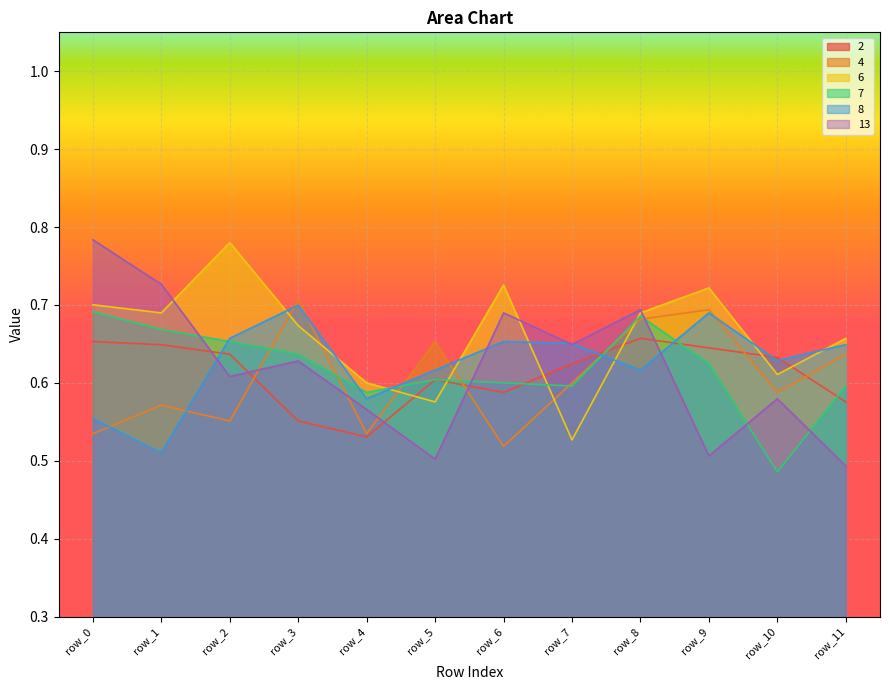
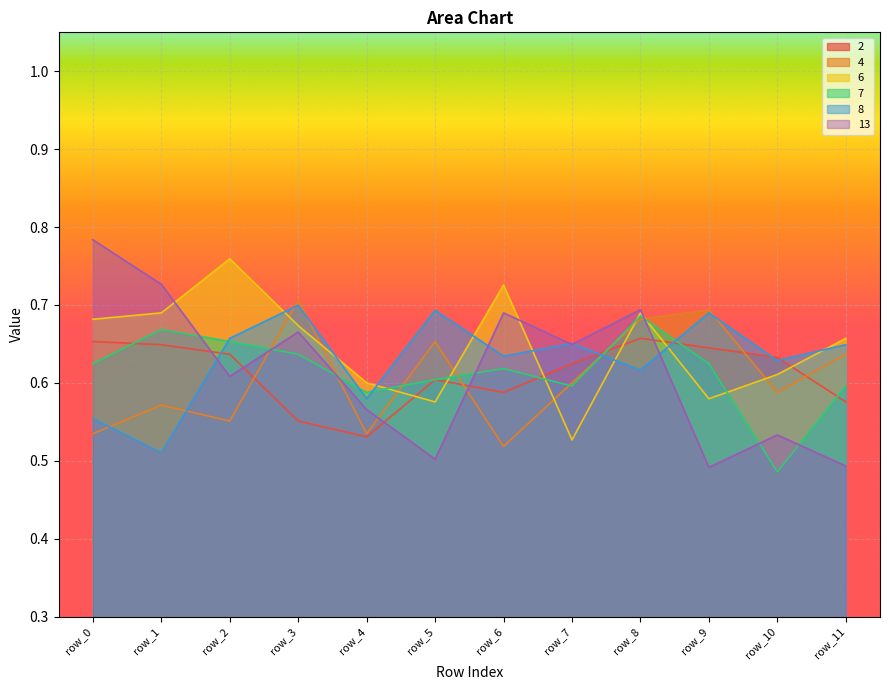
  {
    "6": {
-     "row_0": 0.70,
+     "row_0": 0.68,
      "row_1": 0.69,
-     "row_2": 0.78,
+     "row_2": 0.76,
      "row_3": 0.67,
      "row_4": 0.60,
      "row_5": 0.58,
      "row_6": 0.73,
      "row_7": 0.53,
      "row_8": 0.69,
-     "row_9": 0.72,
+     "row_9": 0.58,
      "row_10": 0.61,
      "row_11": 0.66
    },
    "7": {
-     "row_0": 0.69,
+     "row_0": 0.62,
      "row_1": 0.67,
      "row_2": 0.65,
      "row_3": 0.64,
      "row_4": 0.59,
-     "row_6": 0.60,
+     "row_6": 0.62,
      "row_7": 0.60,
      "row_8": 0.69,
      "row_9": 0.62,
      "row_10": 0.49,
      "row_11": 0.60
    },
    "8": {
      "row_0": 0.55,
      "row_1": 0.51,
      "row_2": 0.66,
      "row_3": 0.70,
      "row_4": 0.58,
-     "row_5": 0.62,
-     "row_6": 0.65,
+     "row_5": 0.69,
+     "row_6": 0.63,
      "row_8": 0.62,
      "row_9": 0.69,
      "row_10": 0.63,
      "row_11": 0.65
    },
    "13": {
      "row_0": 0.78,
      "row_1": 0.73,
      "row_2": 0.61,
-     "row_3": 0.63,
+     "row_3": 0.67,
      "row_4": 0.57,
      "row_5": 0.50,
      "row_6": 0.69,
      "row_8": 0.69,
-     "row_9": 0.51,
-     "row_10": 0.58,
+     "row_9": 0.49,
+     "row_10": 0.53,
      "row_11": 0.49
    }
  }
